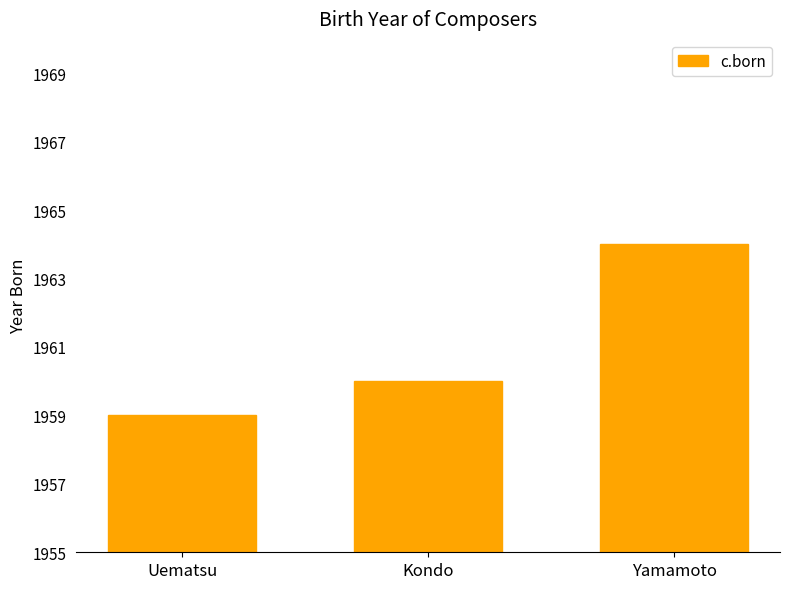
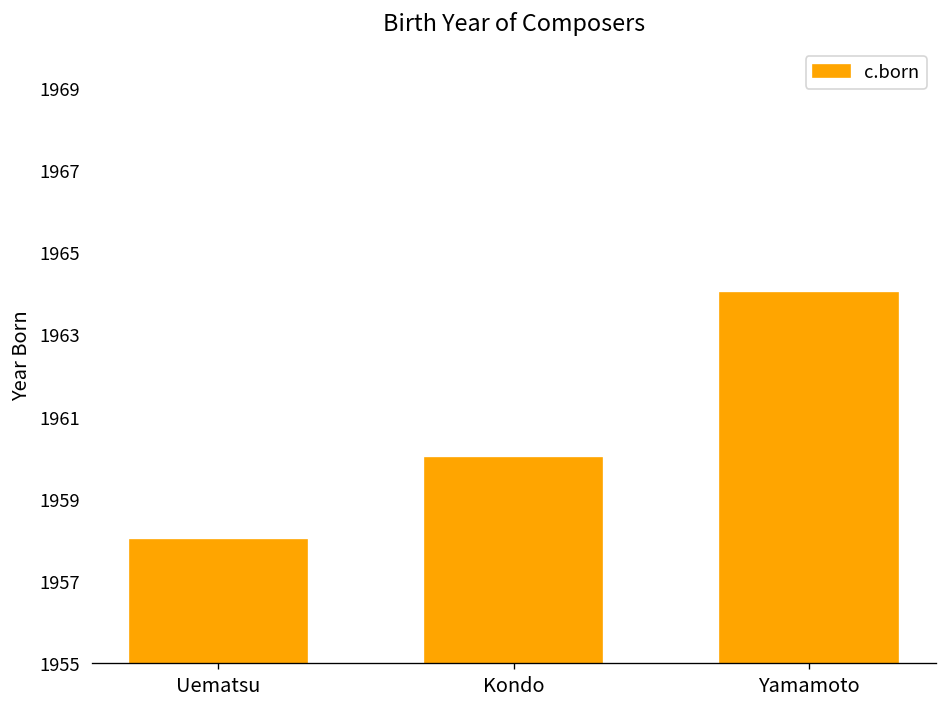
  {
-   "Uematsu": 1959,
+   "Uematsu": 1958,
    "Kondo": 1960,
    "Yamamoto": 1964
  }
